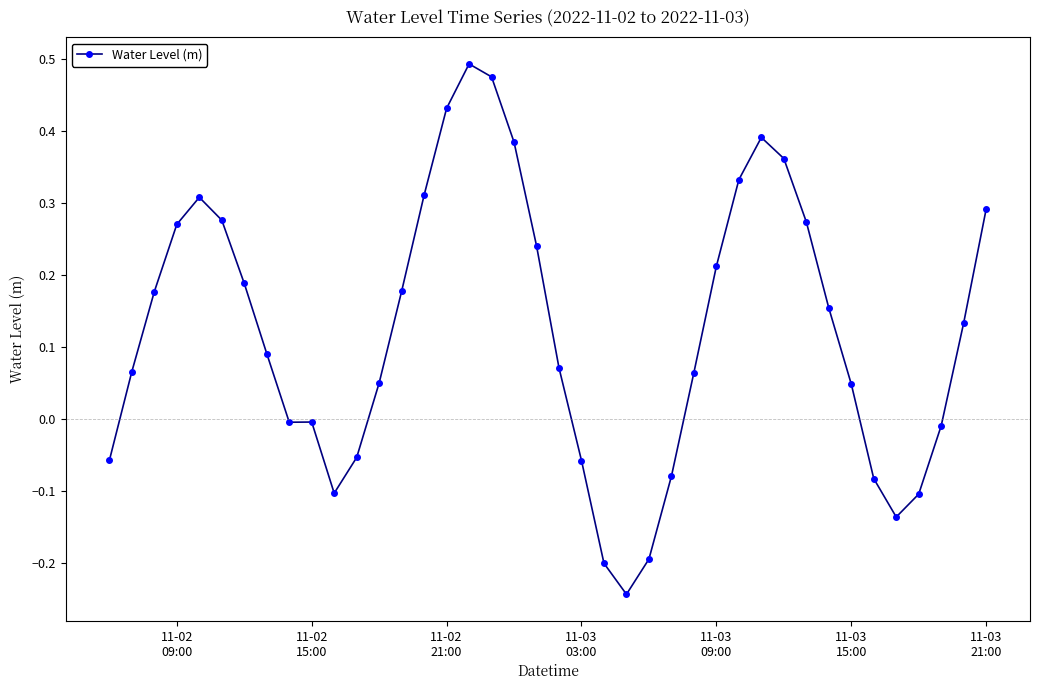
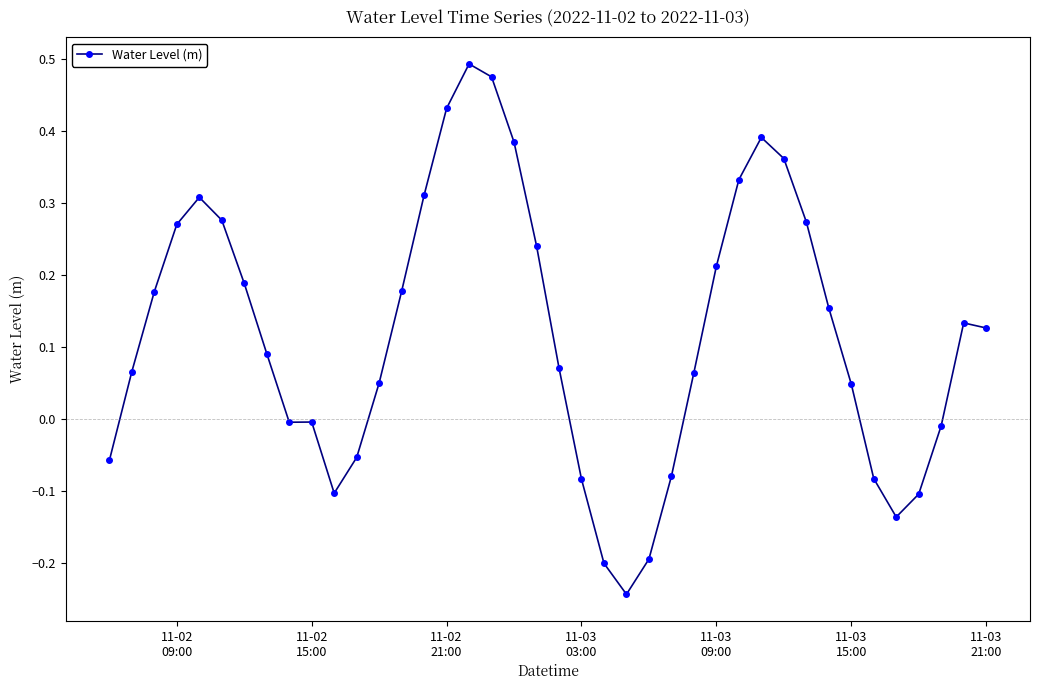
  {
    "11-02 09:00": 0.27,
    "11-02 15:00": 0.00,
    "11-02 21:00": 0.43,
-   "11-03 03:00": -0.06,
+   "11-03 03:00": -0.08,
    "11-03 09:00": 0.21,
    "11-03 15:00": 0.05,
-   "11-03 21:00": 0.29
+   "11-03 21:00": 0.13
  }
